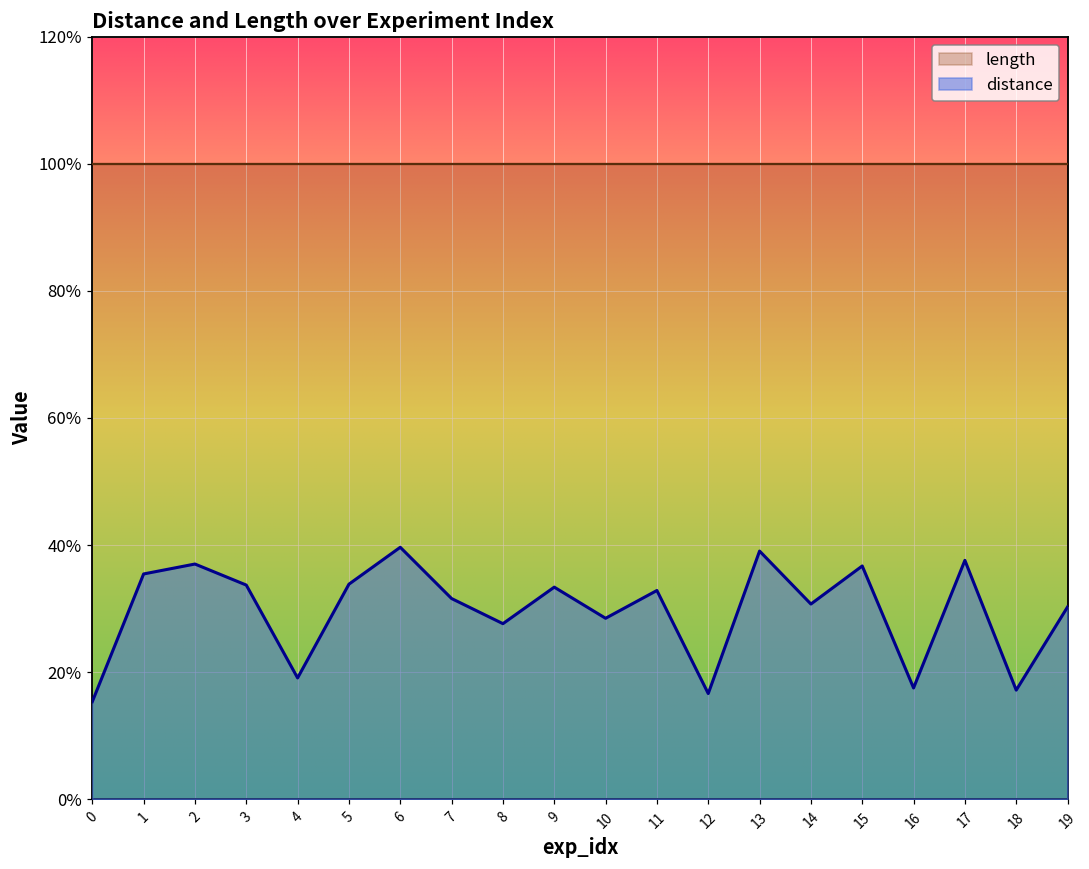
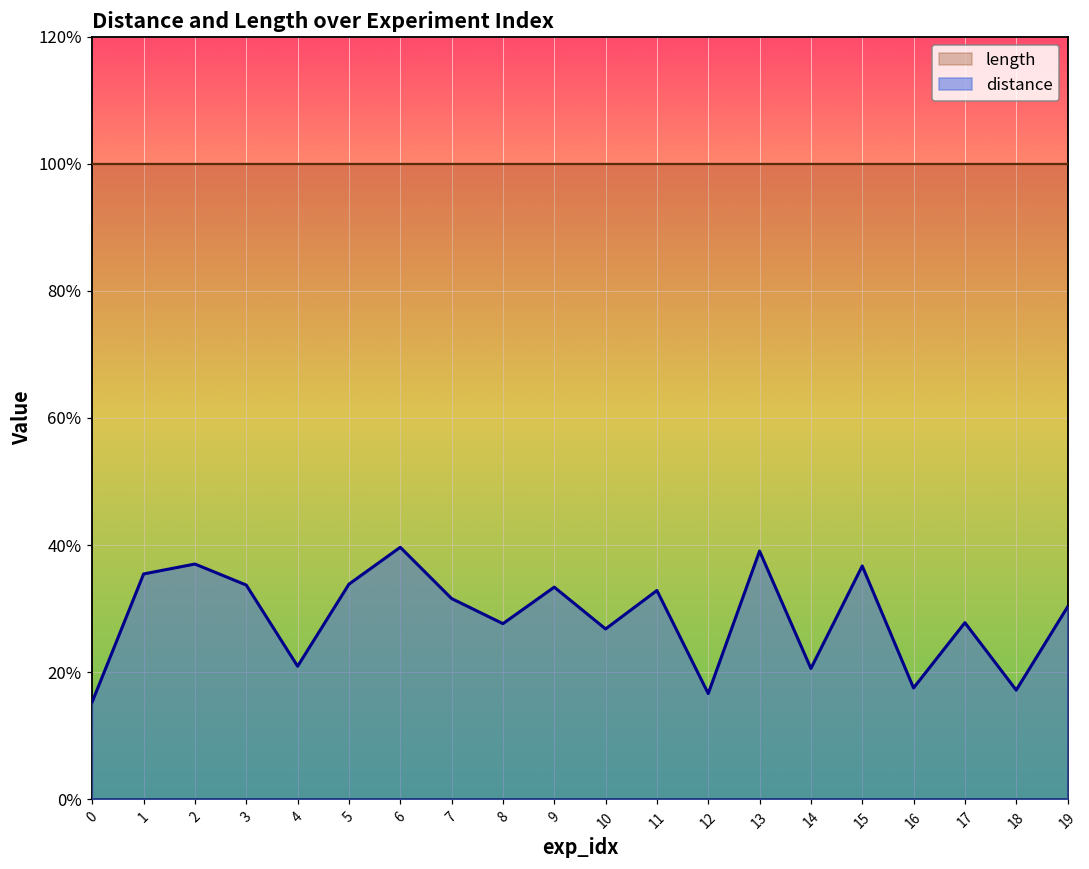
  {
    "length": {
      "0": "100%",
      "1": "100%",
      "2": "100%",
      "3": "100%",
      "4": "100%",
      "5": "100%",
      "6": "100%",
      "7": "100%",
      "8": "100%",
      "9": "100%",
      "10": "100%",
      "11": "100%",
      "12": "100%",
      "13": "100%",
      "14": "100%",
      "15": "100%",
      "16": "100%",
      "17": "100%",
      "18": "100%",
      "19": "100%"
    },
    "distance": {
      "0": "15%",
      "1": "35%",
      "2": "37%",
      "3": "34%",
-     "4": "19%",
+     "4": "21%",
      "5": "34%",
      "6": "40%",
      "7": "32%",
      "8": "28%",
      "9": "33%",
-     "10": "28%",
+     "10": "27%",
      "11": "33%",
      "12": "17%",
      "13": "39%",
-     "14": "31%",
+     "14": "21%",
      "15": "37%",
      "16": "18%",
-     "17": "38%",
+     "17": "28%",
      "18": "17%",
      "19": "30%"
    }
  }
